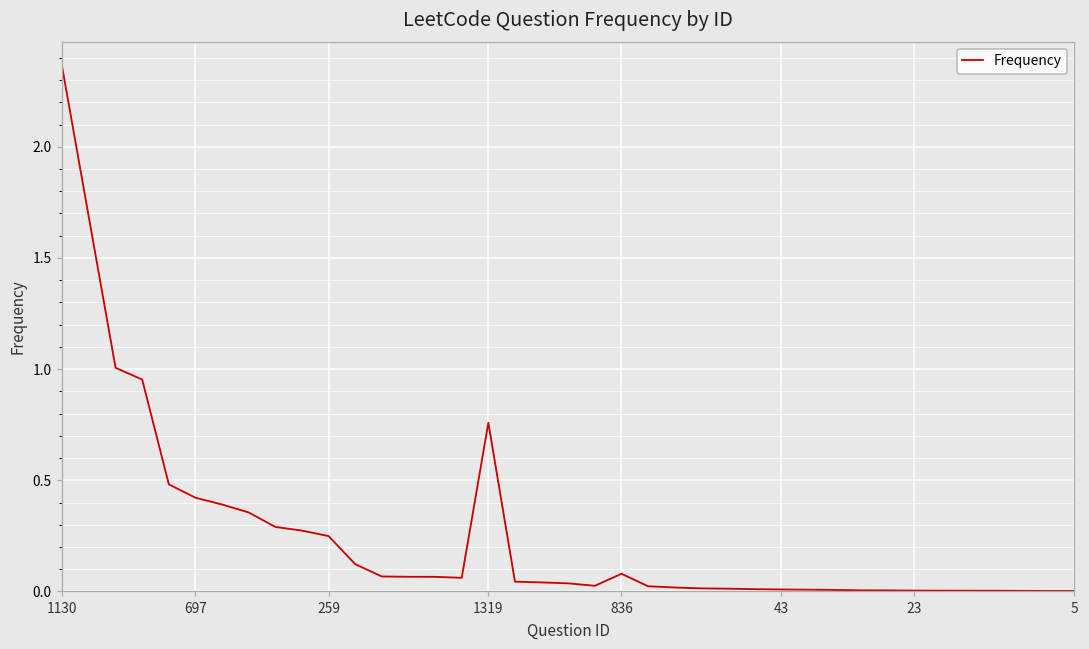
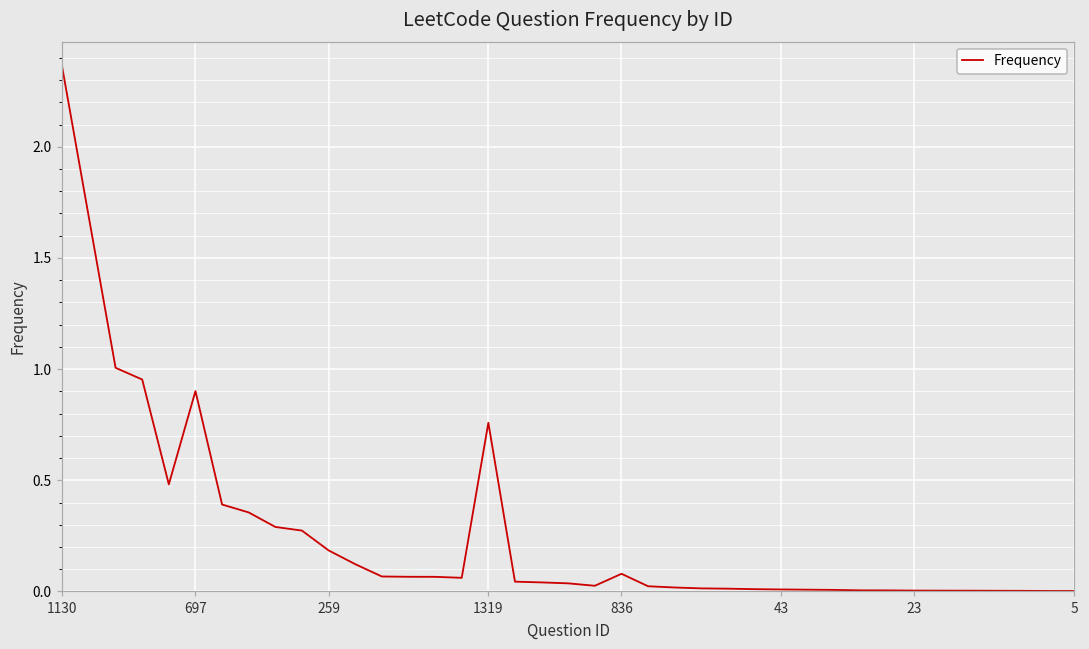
  {
    "1130": 2.35,
-   "697": 0.42,
-   "259": 0.25,
+   "697": 0.90,
+   "259": 0.18,
    "1319": 0.76,
    "836": 0.08,
    "43": 0.01,
    "5": 0.00
  }
